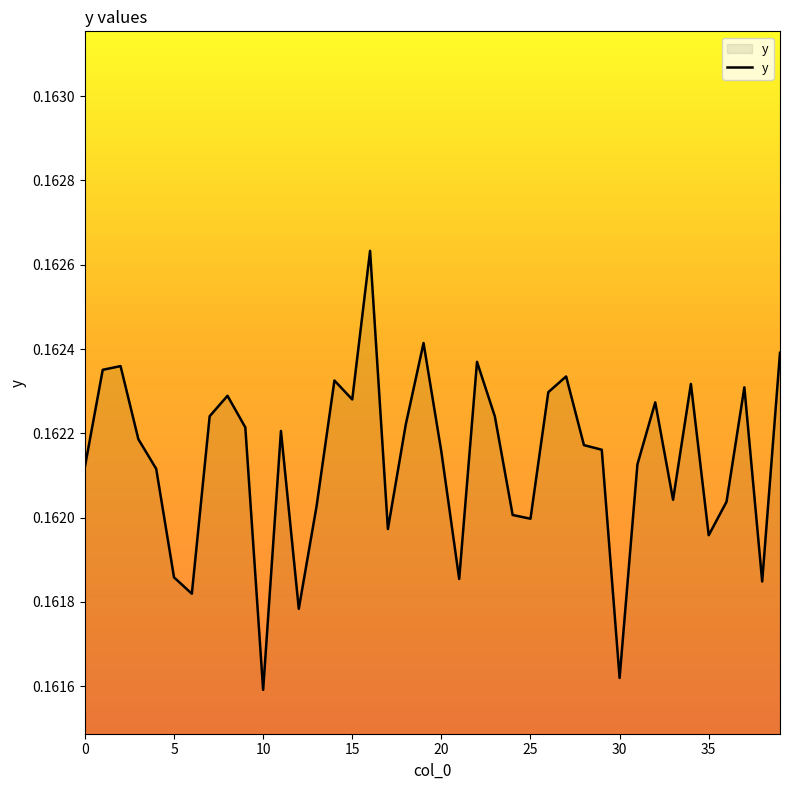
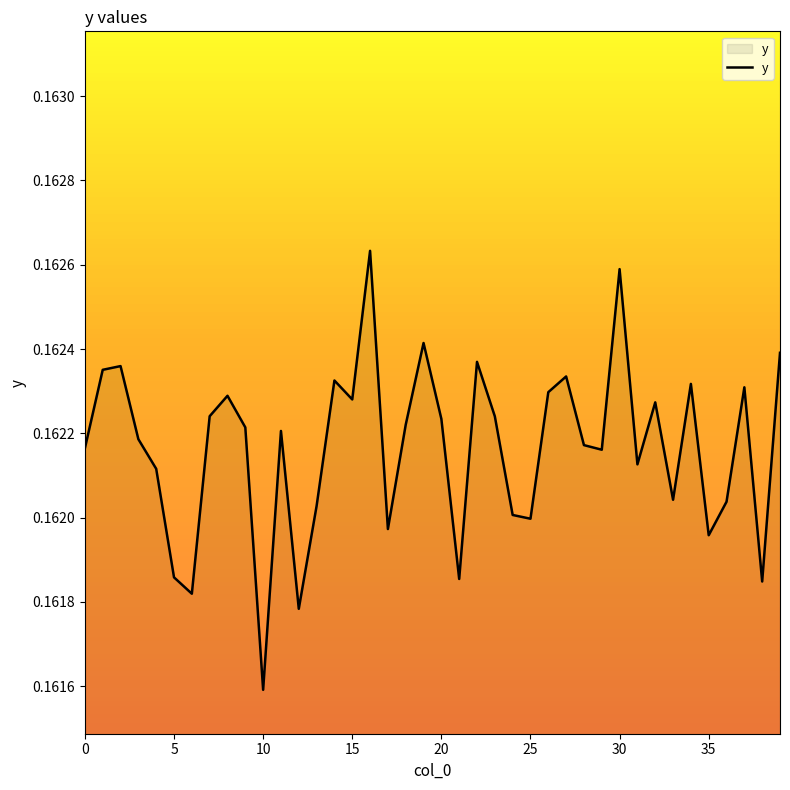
  {
-   "0": 0.16212,
+   "0": 0.16216,
    "5": 0.16186,
    "10": 0.16159,
    "15": 0.16228,
-   "20": 0.16216,
+   "20": 0.16223,
    "25": 0.16200,
-   "30": 0.16162,
+   "30": 0.16259,
    "35": 0.16196
  }
